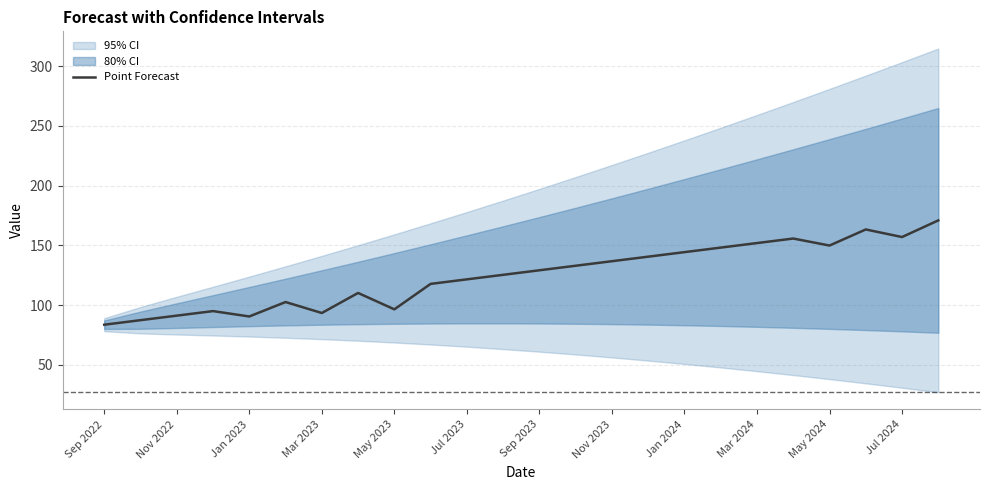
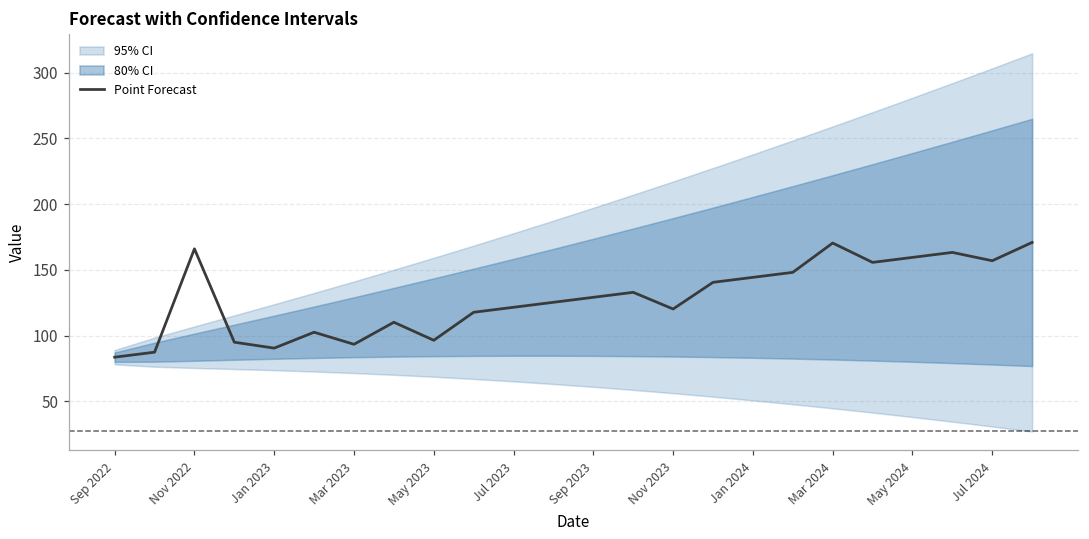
  {
    "Point Forecast": {
      "Sep 2022": 84,
-     "Nov 2022": 91,
+     "Nov 2022": 166,
      "Jan 2023": 90,
      "Mar 2023": 93,
      "May 2023": 96,
      "Jul 2023": 122,
      "Sep 2023": 129,
-     "Nov 2023": 137,
+     "Nov 2023": 120,
      "Jan 2024": 144,
-     "Mar 2024": 152,
-     "May 2024": 150,
+     "Mar 2024": 170,
+     "May 2024": 159,
      "Jul 2024": 157
    }
  }
